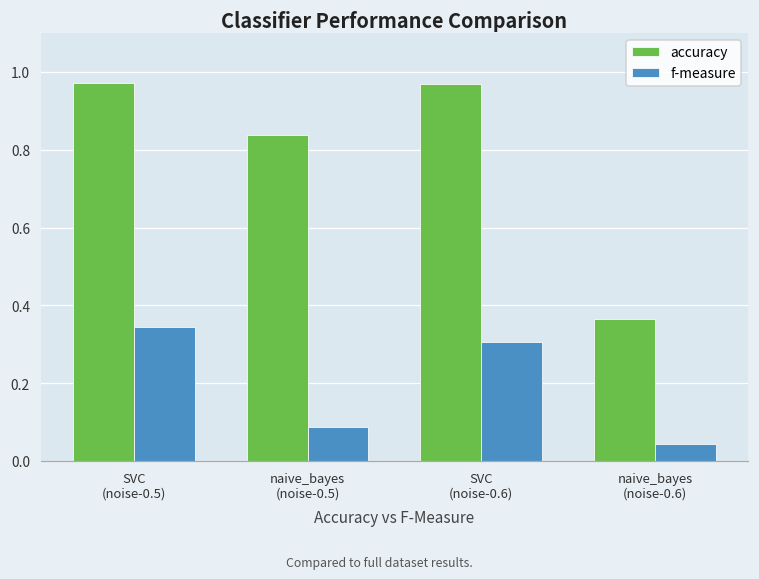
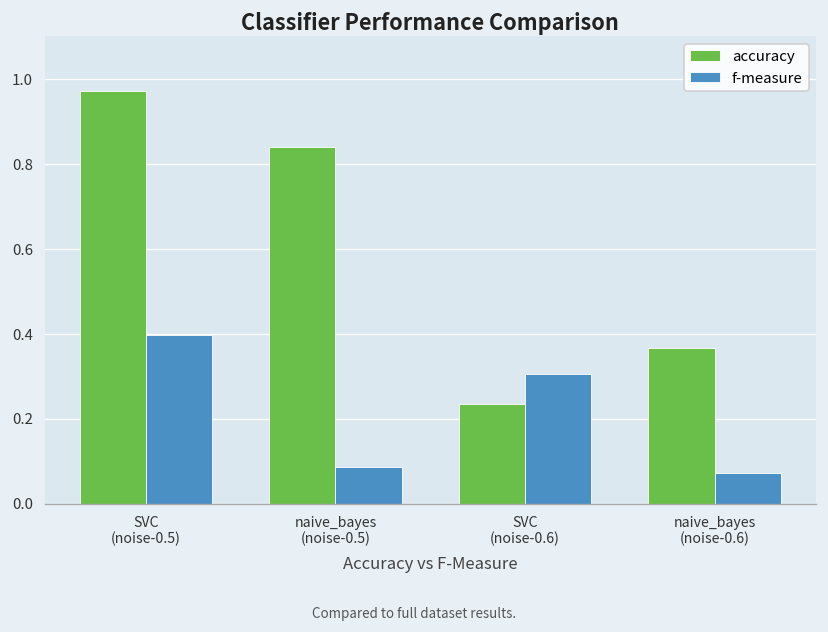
  {
    "accuracy": {
      "SVC (noise-0.5)": 0.97,
      "naive_bayes (noise-0.5)": 0.84,
-     "SVC (noise-0.6)": 0.97,
+     "SVC (noise-0.6)": 0.23,
      "naive_bayes (noise-0.6)": 0.37
    },
    "f-measure": {
-     "SVC (noise-0.5)": 0.34,
+     "SVC (noise-0.5)": 0.40,
      "naive_bayes (noise-0.5)": 0.09,
      "SVC (noise-0.6)": 0.31,
-     "naive_bayes (noise-0.6)": 0.05
+     "naive_bayes (noise-0.6)": 0.07
    }
  }
